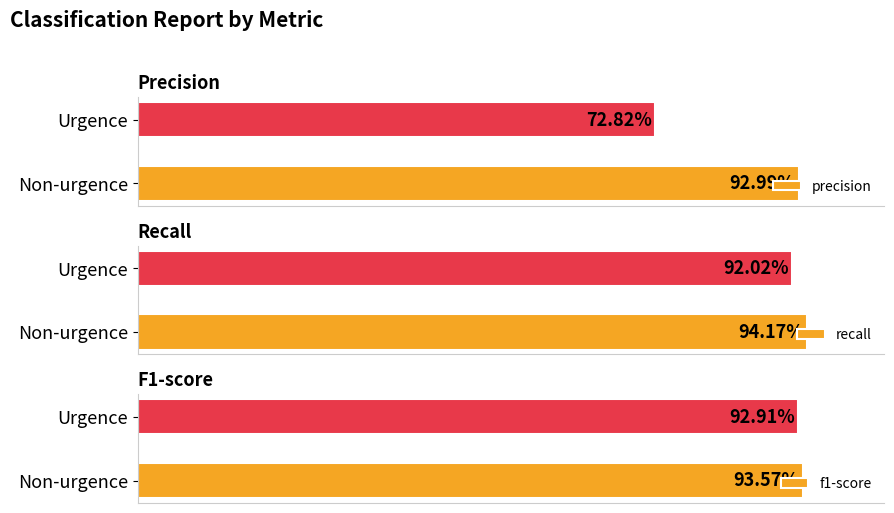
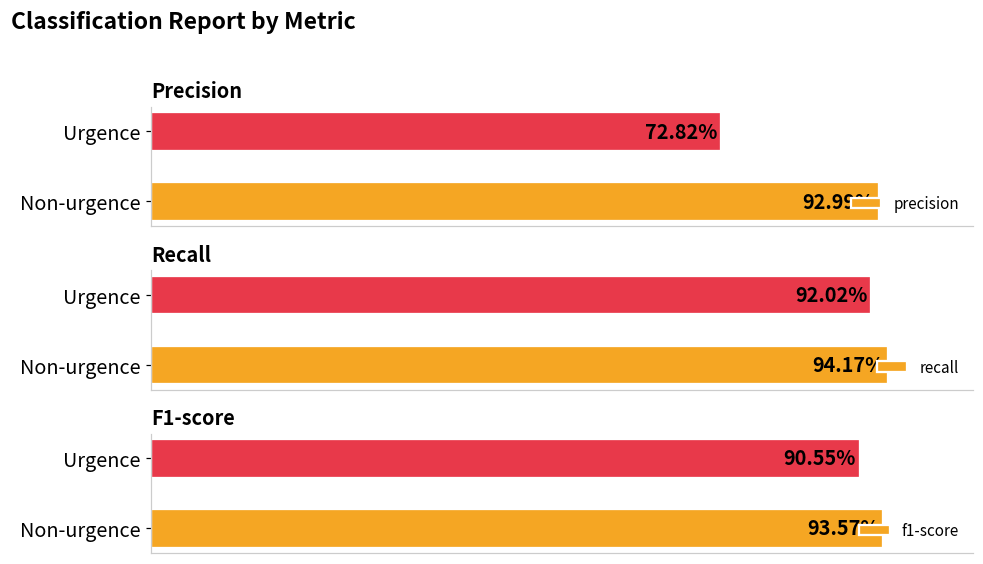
  {
    "Precision": {
      "Urgence": "72.82%",
      "Non-urgence": "92.99%"
    },
    "Recall": {
      "Urgence": "92.02%",
      "Non-urgence": "94.17%"
    },
    "F1-score": {
-     "Urgence": "92.91%",
+     "Urgence": "90.55%",
      "Non-urgence": "93.57%"
    }
  }
